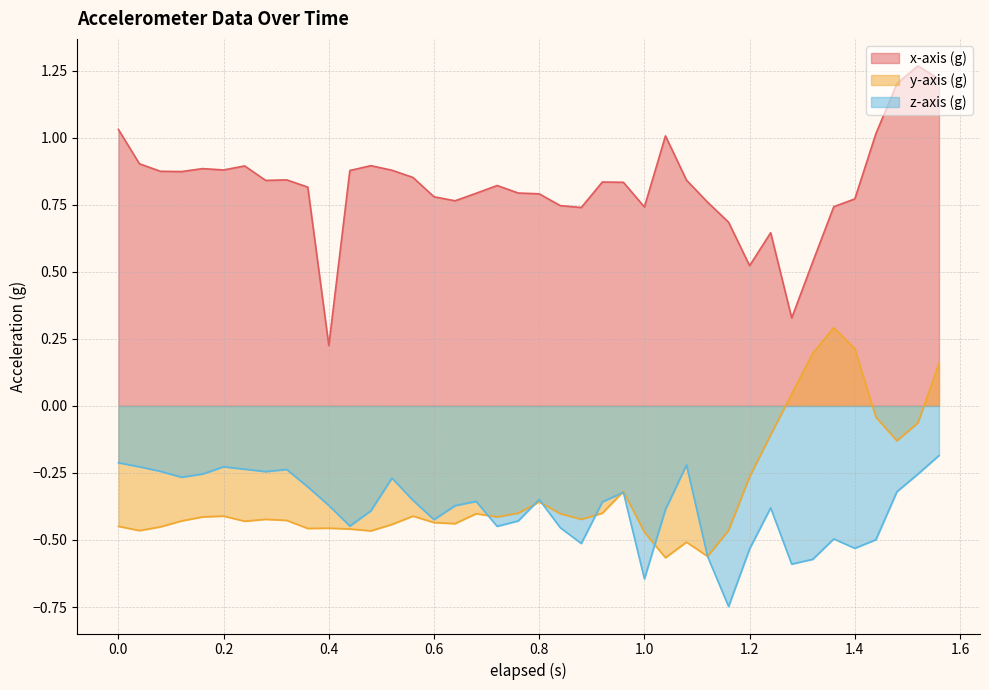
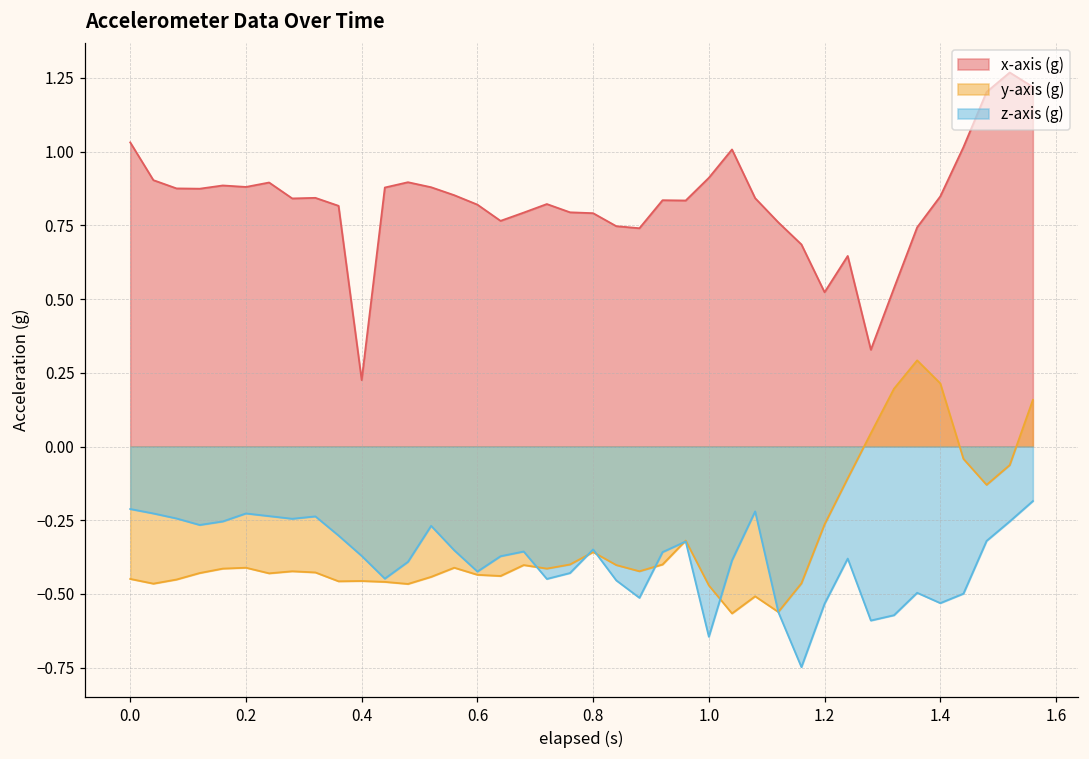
  {
    "x-axis (g)": {
      "0.0": 1.03,
      "0.2": 0.88,
      "0.4": 0.23,
-     "0.6": 0.78,
+     "0.6": 0.82,
      "0.8": 0.79,
-     "1.0": 0.74,
+     "1.0": 0.91,
      "1.2": 0.52,
-     "1.4": 0.77
+     "1.4": 0.85
    }
  }
